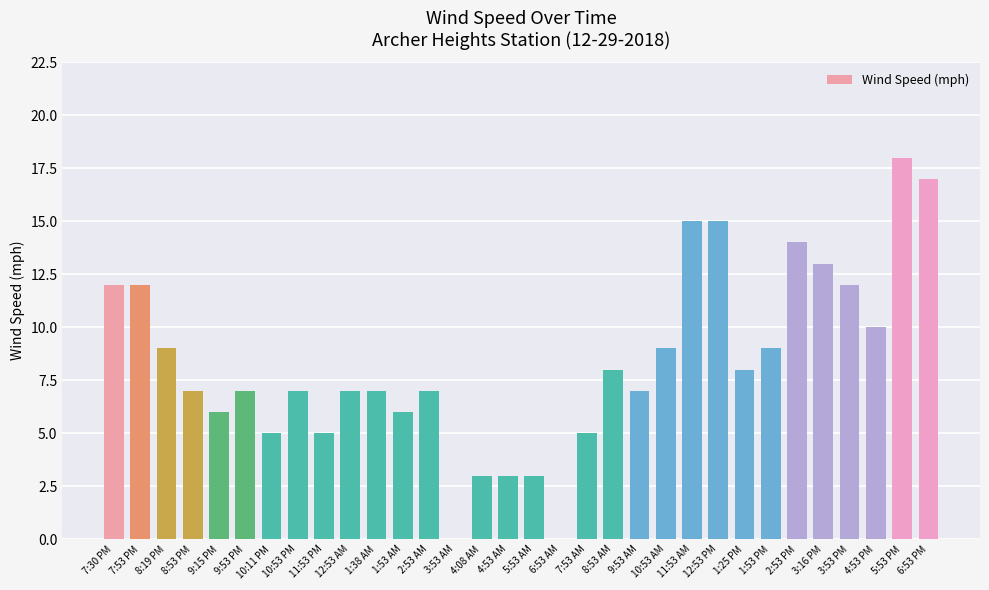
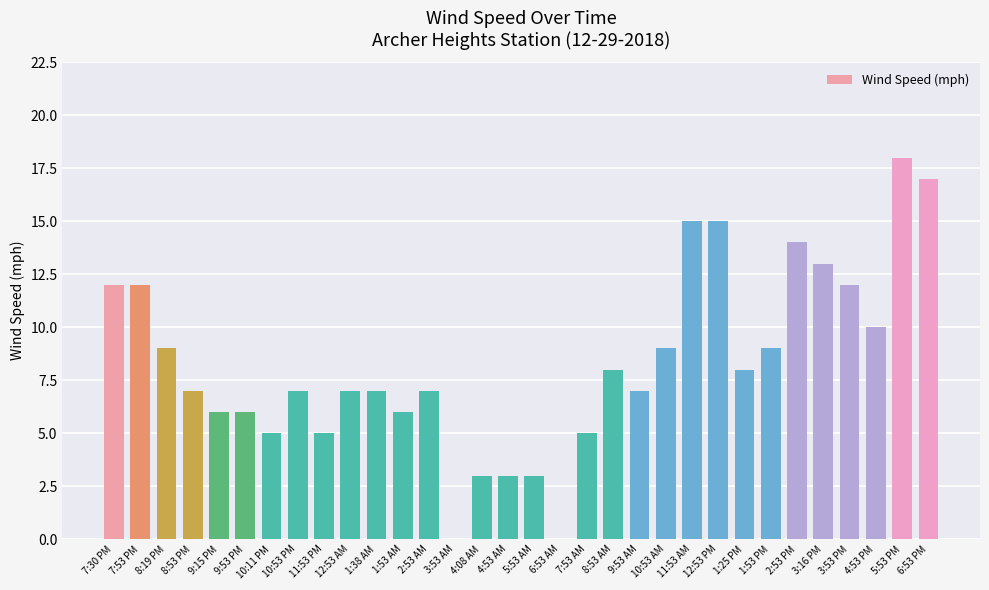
  {
    "7:30 PM": 12,
    "7:53 PM": 12,
    "8:19 PM": 9,
    "8:53 PM": 7,
    "9:15 PM": 6,
-   "9:53 PM": 7,
+   "9:53 PM": 6,
    "10:11 PM": 5,
    "10:53 PM": 7,
    "11:53 PM": 5,
    "12:53 AM": 7,
    "1:38 AM": 7,
    "1:53 AM": 6,
    "2:53 AM": 7,
    "3:53 AM": 0,
    "4:08 AM": 3,
    "4:53 AM": 3,
    "5:53 AM": 3,
    "6:53 AM": 0,
    "7:53 AM": 5,
    "8:53 AM": 8,
    "9:53 AM": 7,
    "10:53 AM": 9,
    "11:53 AM": 15,
    "12:53 PM": 15,
    "1:25 PM": 8,
    "1:53 PM": 9,
    "2:53 PM": 14,
    "3:16 PM": 13,
    "3:53 PM": 12,
    "4:53 PM": 10,
    "5:53 PM": 18,
    "6:53 PM": 17
  }
